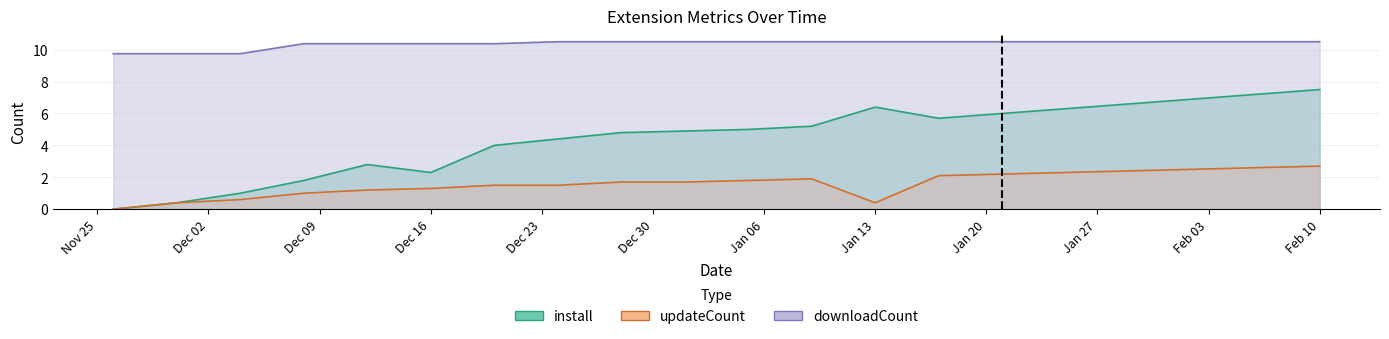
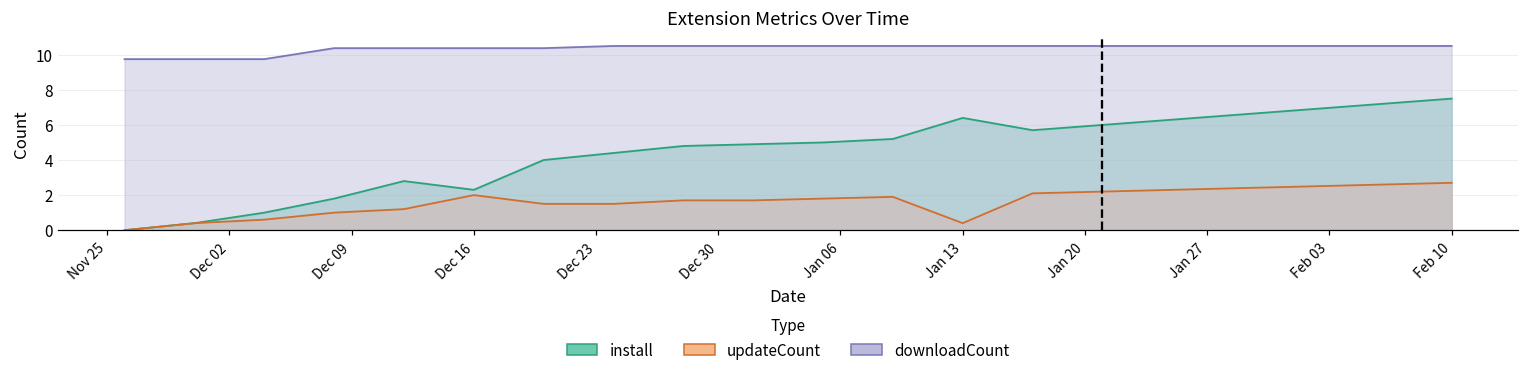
  {
    "install": {
      "Dec 16": 2.3,
      "Jan 13": 6.4,
      "Feb 10": 7.5
    },
    "updateCount": {
-     "Dec 16": 1.3,
+     "Dec 16": 2.0,
      "Jan 13": 0.4,
      "Feb 10": 2.7
    },
    "downloadCount": {
      "Dec 16": 10.4,
      "Jan 13": 10.5,
      "Feb 10": 10.5
    }
  }
